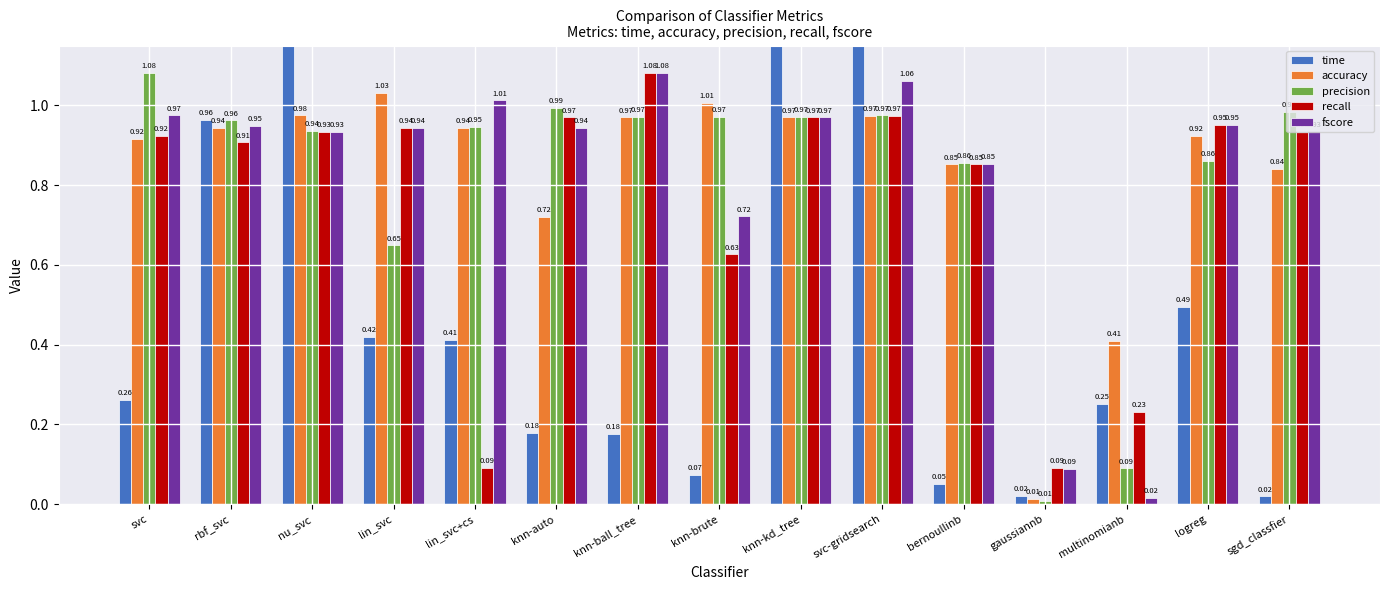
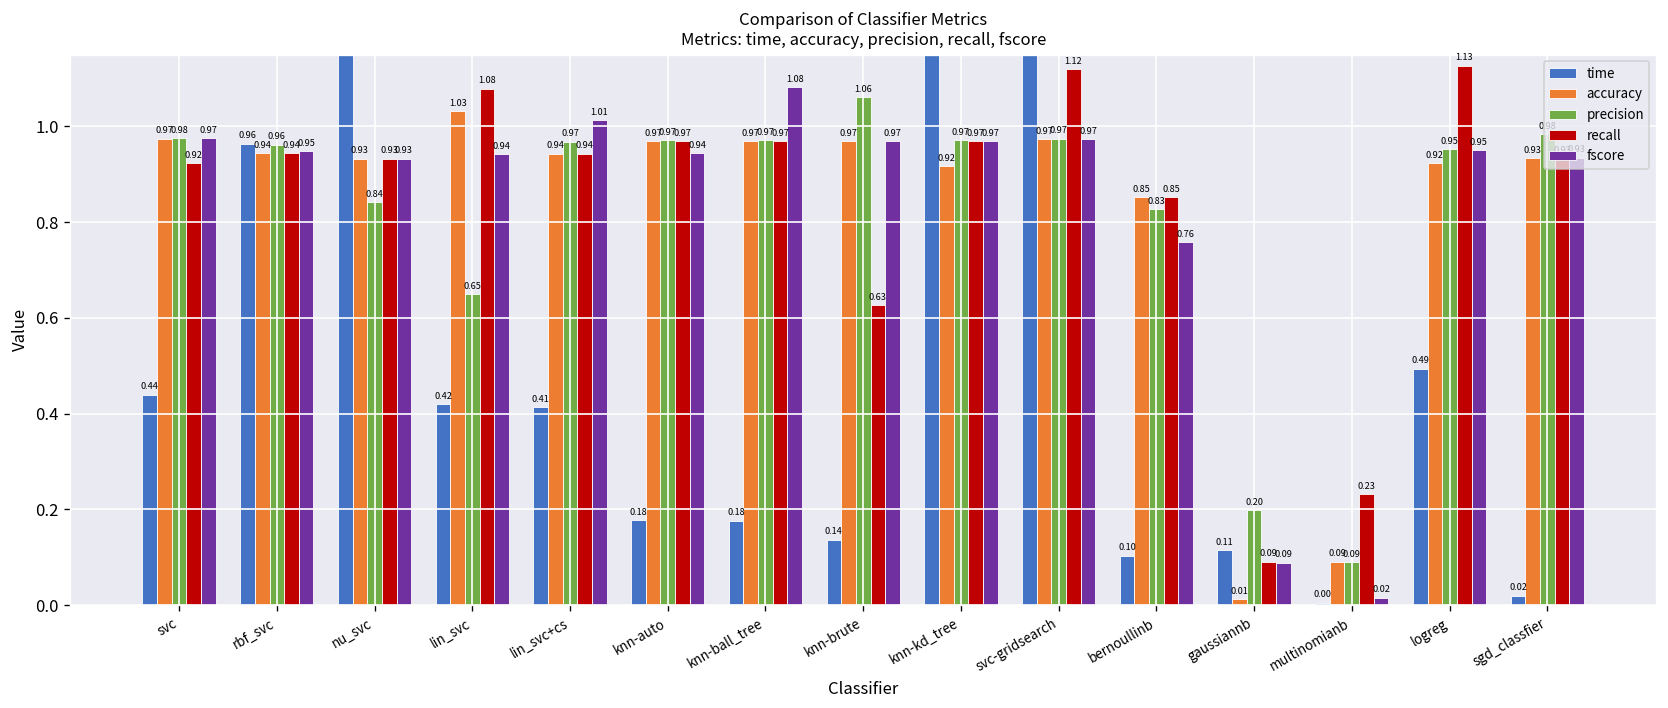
  {
    "time": {
-     "svc": 0.26,
+     "svc": 0.44,
      "rbf_svc": 0.96,
      "lin_svc": 0.42,
      "lin_svc+cs": 0.41,
      "knn-auto": 0.18,
      "knn-ball_tree": 0.18,
-     "knn-brute": 0.07,
-     "bernoullinb": 0.05,
-     "gaussiannb": 0.02,
-     "multinomianb": 0.25,
+     "knn-brute": 0.14,
+     "bernoullinb": 0.10,
+     "gaussiannb": 0.11,
+     "multinomianb": 0.00,
      "logreg": 0.49,
      "sgd_classfier": 0.02
    },
    "accuracy": {
-     "svc": 0.92,
+     "svc": 0.97,
      "rbf_svc": 0.94,
-     "nu_svc": 0.98,
+     "nu_svc": 0.93,
      "lin_svc": 1.03,
-     "knn-auto": 0.72,
-     "knn-brute": 1.01,
-     "knn-kd_tree": 0.97,
+     "knn-auto": 0.97,
+     "knn-brute": 0.97,
+     "knn-kd_tree": 0.92,
      "bernoullinb": 0.85,
      "gaussiannb": 0.01,
-     "multinomianb": 0.41,
+     "multinomianb": 0.09,
      "logreg": 0.92,
-     "sgd_classfier": 0.84
+     "sgd_classfier": 0.93
    },
    "precision": {
-     "svc": 1.08,
+     "svc": 0.98,
      "rbf_svc": 0.96,
-     "nu_svc": 0.94,
+     "nu_svc": 0.84,
      "lin_svc": 0.65,
-     "lin_svc+cs": 0.95,
-     "knn-auto": 0.99,
-     "knn-brute": 0.97,
-     "bernoullinb": 0.86,
-     "gaussiannb": 0.01,
+     "lin_svc+cs": 0.97,
+     "knn-auto": 0.97,
+     "knn-brute": 1.06,
+     "bernoullinb": 0.83,
+     "gaussiannb": 0.20,
      "multinomianb": 0.09,
-     "logreg": 0.86
+     "logreg": 0.95
    },
    "recall": {
      "svc": 0.92,
-     "rbf_svc": 0.91,
-     "lin_svc": 0.94,
-     "lin_svc+cs": 0.09,
+     "rbf_svc": 0.94,
+     "lin_svc": 1.08,
+     "lin_svc+cs": 0.94,
      "knn-auto": 0.97,
-     "knn-ball_tree": 1.08,
+     "knn-ball_tree": 0.97,
      "knn-brute": 0.63,
-     "svc-gridsearch": 0.97,
+     "svc-gridsearch": 1.12,
      "multinomianb": 0.23,
-     "logreg": 0.95
+     "logreg": 1.13
    },
    "fscore": {
      "svc": 0.97,
      "rbf_svc": 0.95,
      "lin_svc+cs": 1.01,
      "knn-auto": 0.94,
-     "knn-brute": 0.72,
-     "svc-gridsearch": 1.06,
-     "bernoullinb": 0.85,
+     "knn-brute": 0.97,
+     "svc-gridsearch": 0.97,
+     "bernoullinb": 0.76,
      "multinomianb": 0.02
    }
  }
